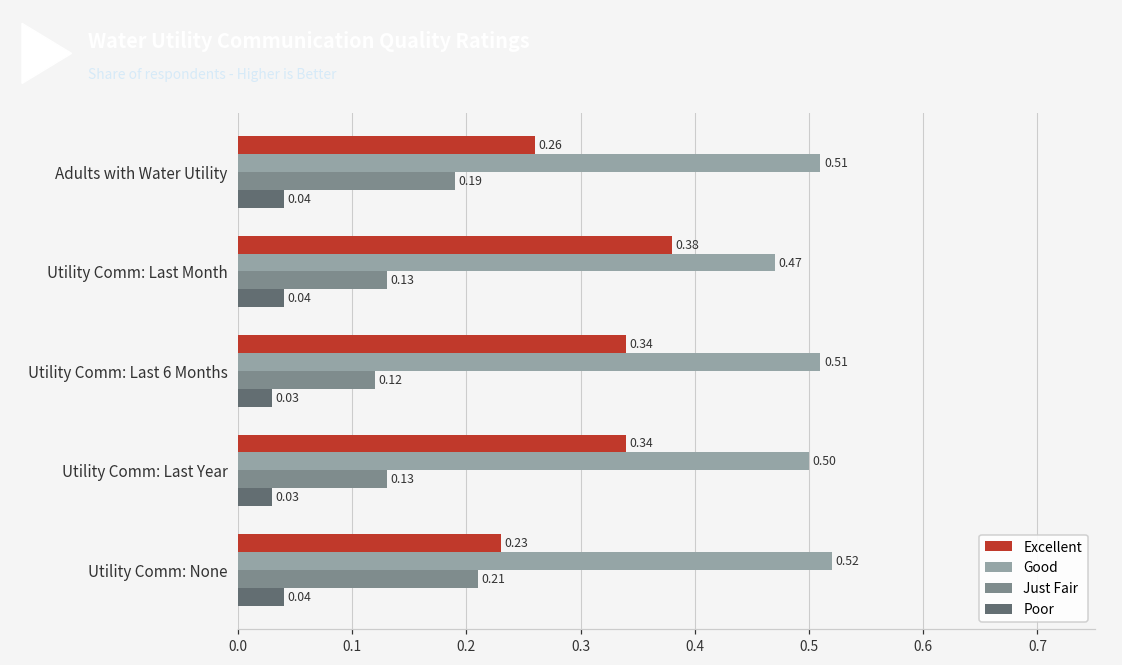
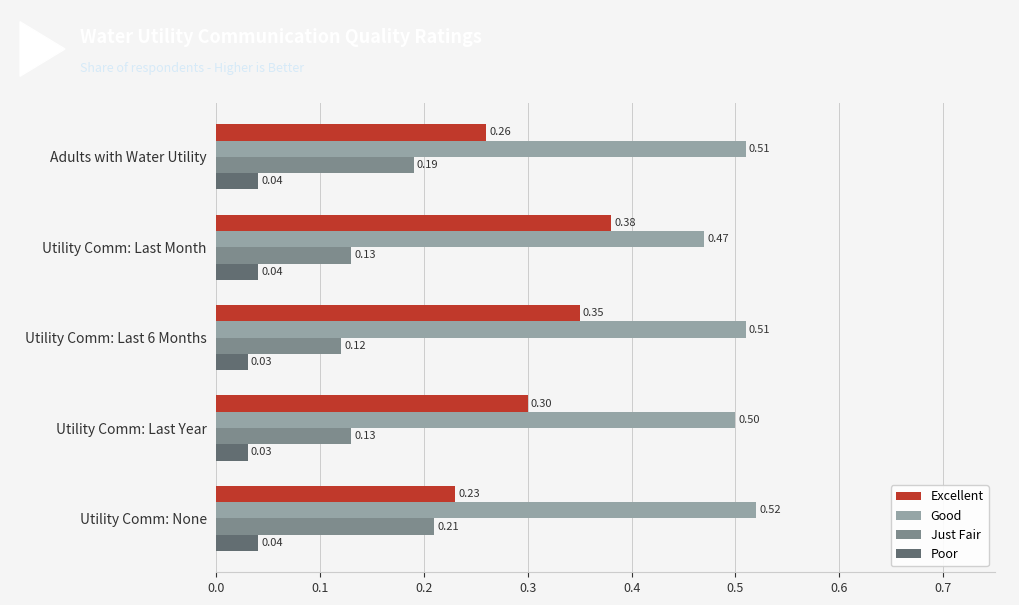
  {
    "Excellent": {
      "Adults with Water Utility": 0.26,
      "Utility Comm: Last Month": 0.38,
-     "Utility Comm: Last 6 Months": 0.34,
-     "Utility Comm: Last Year": 0.34,
+     "Utility Comm: Last 6 Months": 0.35,
+     "Utility Comm: Last Year": 0.30,
      "Utility Comm: None": 0.23
    }
  }
